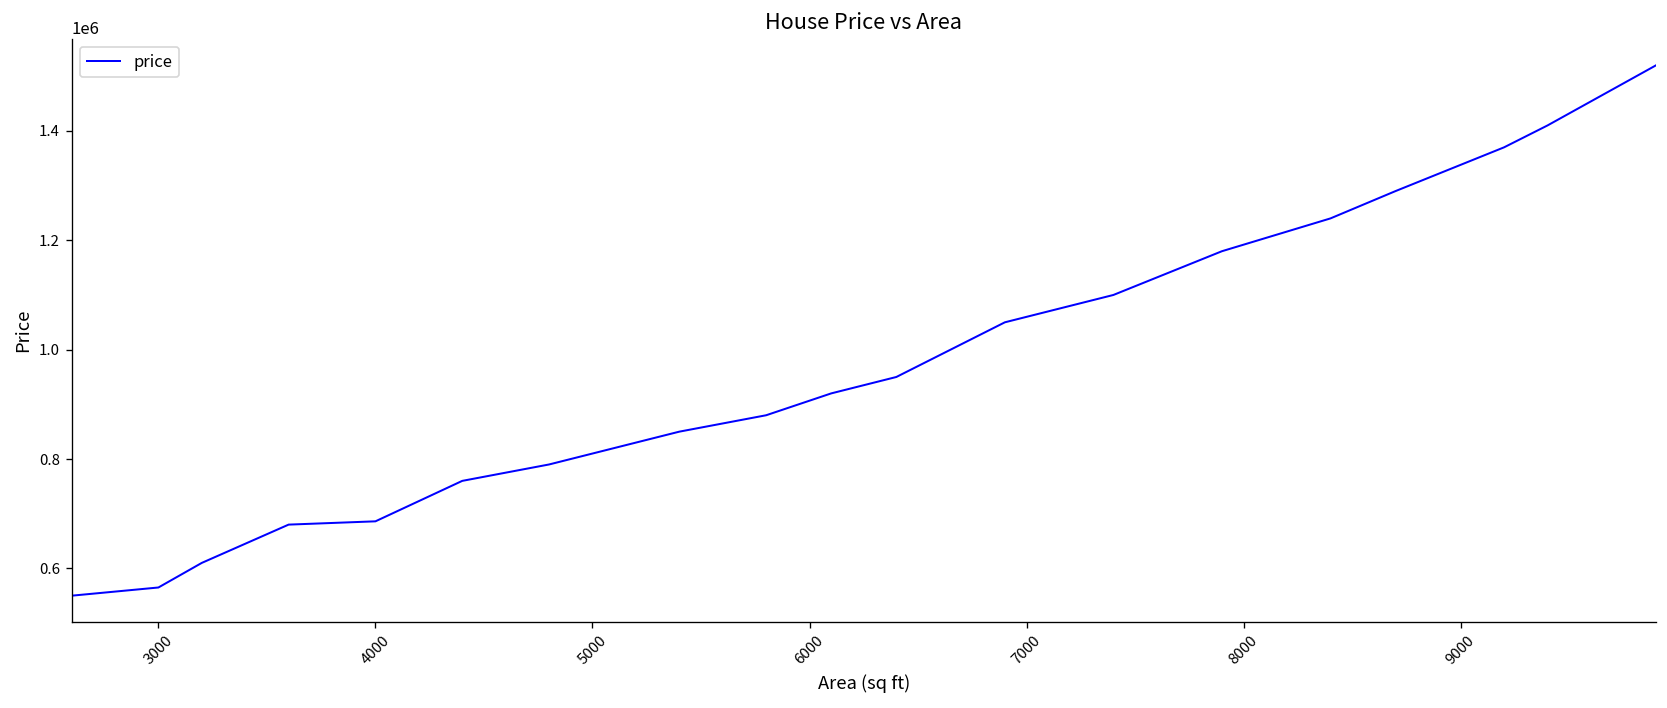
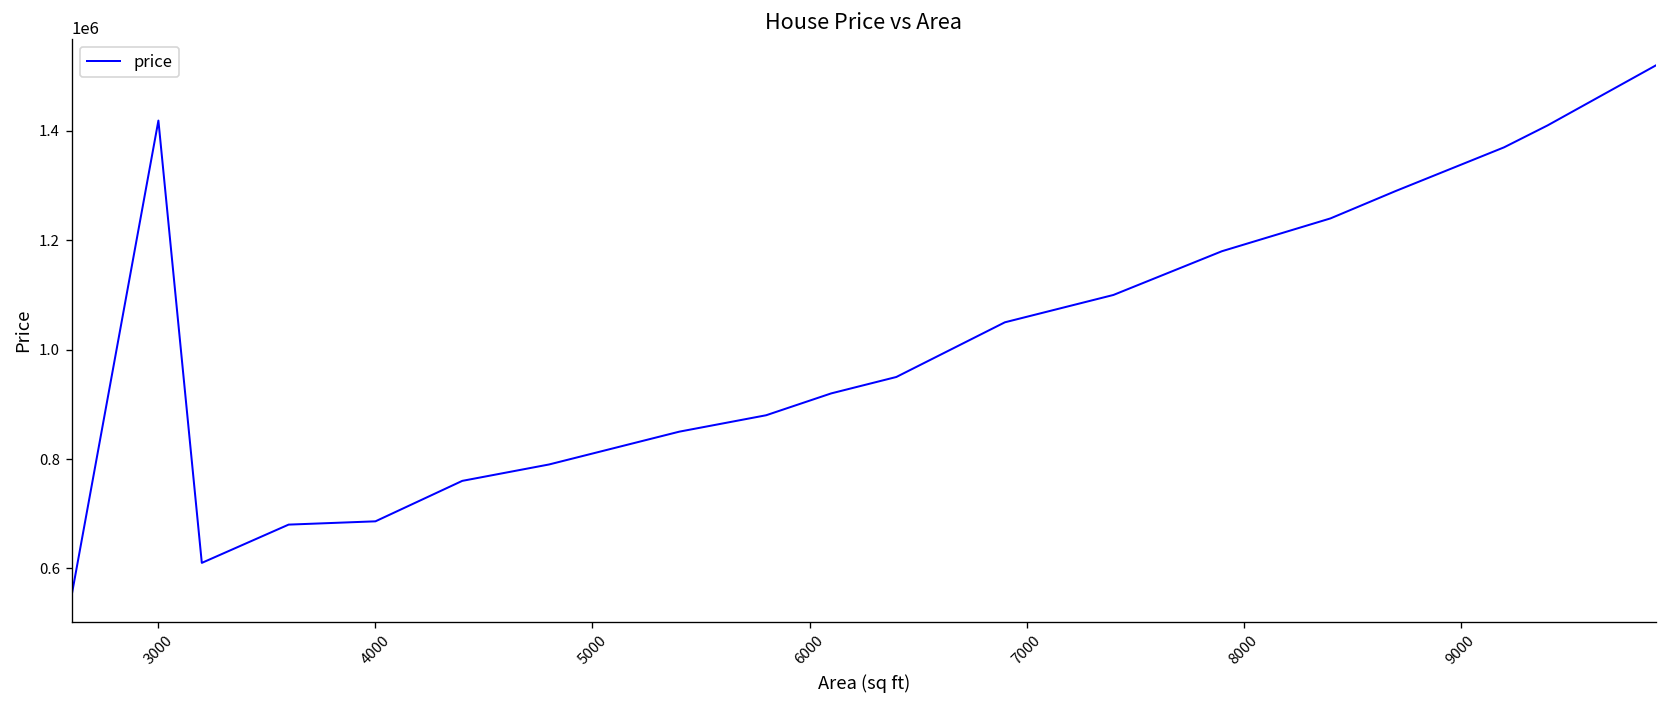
  {
-   "3000": 570000,
+   "3000": 1420000,
    "4000": 690000,
    "5000": 810000
  }
